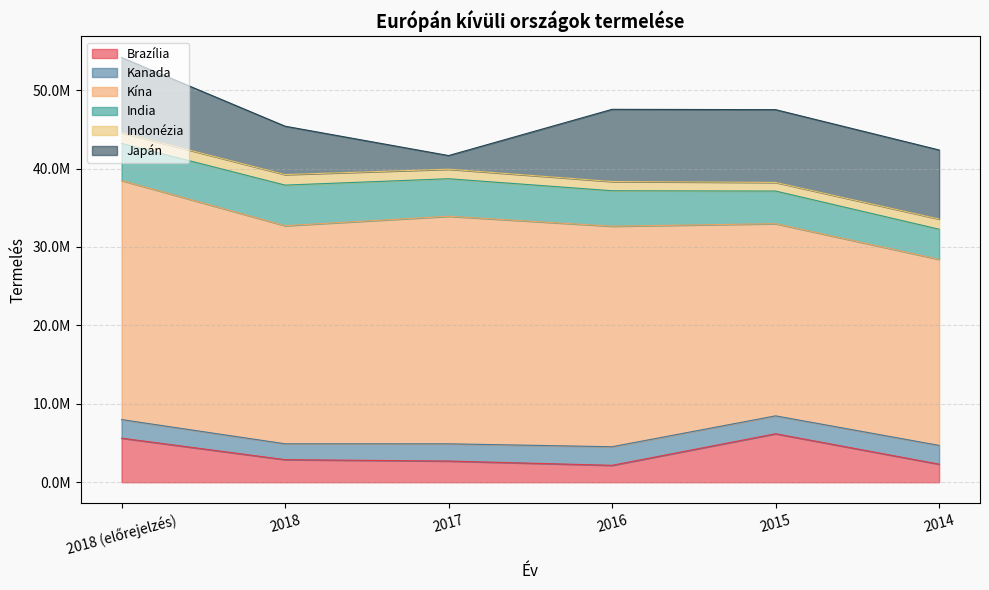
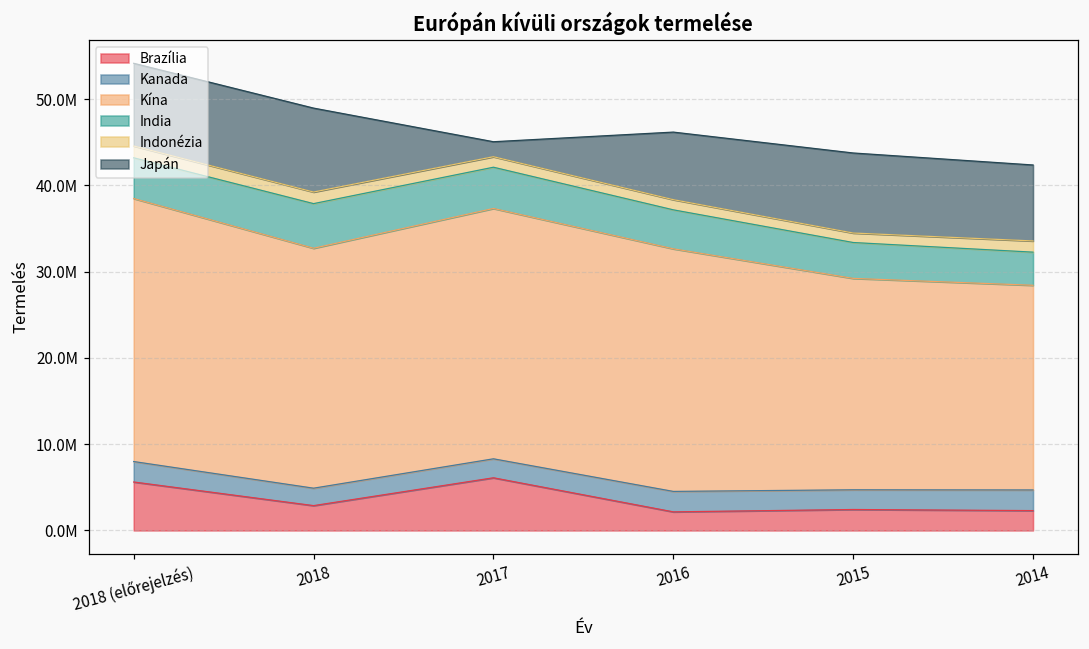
  {
    "Brazília": {
      "2018 (előrejelzés)": 6000000,
      "2018": 3000000,
-     "2017": 3000000,
+     "2017": 6000000,
      "2016": 2000000,
-     "2015": 6000000,
+     "2015": 2000000,
      "2014": 2000000
    },
    "Japán": {
-     "2018": 6000000,
+     "2018": 10000000,
      "2017": 2000000,
-     "2016": 9000000,
+     "2016": 8000000,
      "2015": 9000000,
      "2014": 9000000
    }
  }
